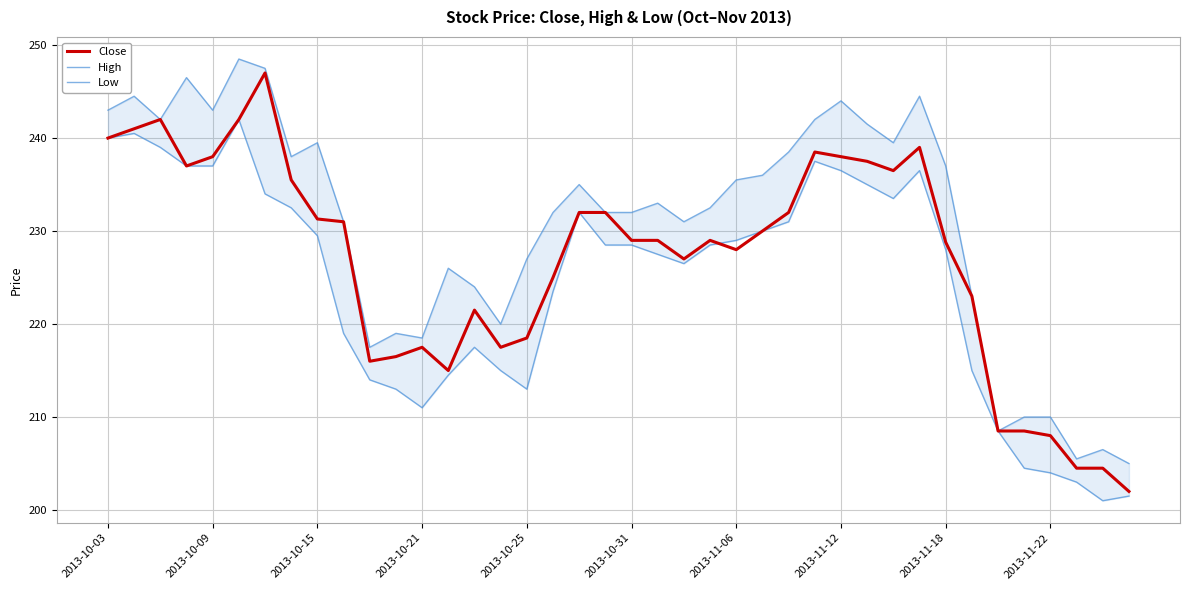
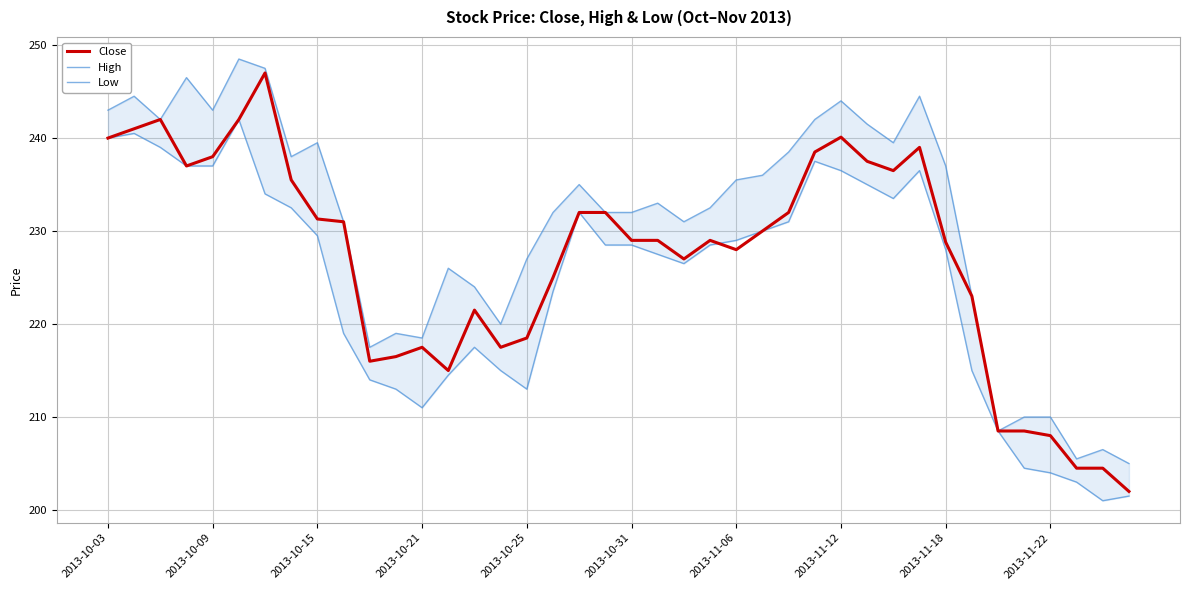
  {
    "Close": {
      "2013-10-09": 238,
      "2013-10-15": 231,
      "2013-10-21": 218,
      "2013-10-25": 219,
      "2013-10-31": 229,
      "2013-11-06": 228,
-     "2013-11-12": 238,
+     "2013-11-12": 240,
      "2013-11-18": 229,
      "2013-11-22": 208
    }
  }
